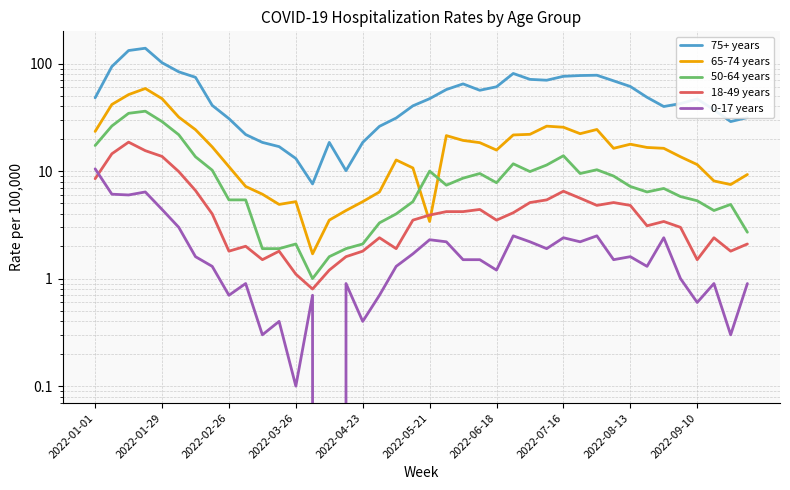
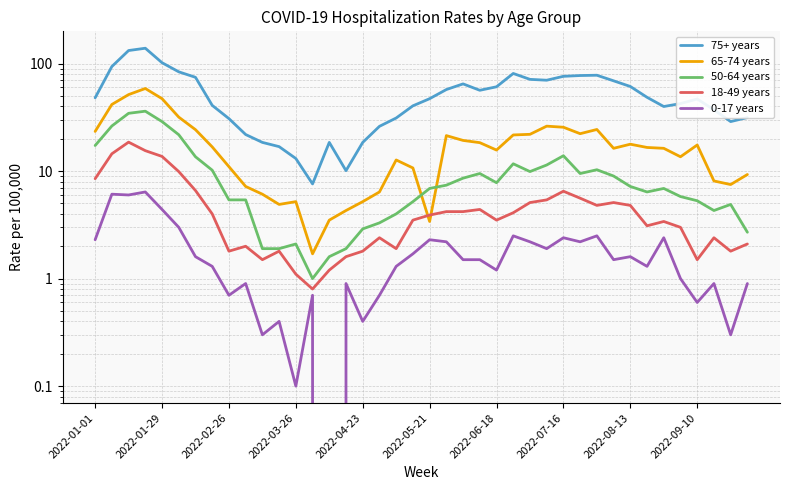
  {
    "75+ years": {
      "2022-01-01": 50,
      "2022-01-29": 100,
      "2022-02-26": 31,
      "2022-03-26": 13,
      "2022-04-23": 19,
      "2022-05-21": 50,
      "2022-06-18": 60,
      "2022-07-16": 80,
      "2022-08-13": 60
    },
    "65-74 years": {
      "2022-01-01": 23,
      "2022-01-29": 50,
      "2022-02-26": 11,
      "2022-03-26": 5,
      "2022-04-23": 5,
      "2022-05-21": 3.4,
      "2022-06-18": 16,
      "2022-07-16": 26,
      "2022-08-13": 18,
-     "2022-09-10": 12
+     "2022-09-10": 18
    },
    "50-64 years": {
      "2022-01-01": 17,
      "2022-01-29": 29,
      "2022-02-26": 5,
      "2022-03-26": 2.1,
-     "2022-04-23": 2.1,
-     "2022-05-21": 10,
+     "2022-04-23": 2.9,
+     "2022-05-21": 7,
      "2022-06-18": 8,
      "2022-07-16": 14,
      "2022-08-13": 7,
      "2022-09-10": 5
    },
    "18-49 years": {
      "2022-01-01": 9,
      "2022-01-29": 14,
      "2022-02-26": 1.8,
      "2022-03-26": 1.1,
      "2022-04-23": 1.8,
      "2022-05-21": 3.9,
      "2022-06-18": 3.5,
      "2022-07-16": 7,
      "2022-08-13": 5,
      "2022-09-10": 1.5
    },
    "0-17 years": {
-     "2022-01-01": 11,
+     "2022-01-01": 2.3,
      "2022-01-29": 4.4,
      "2022-02-26": 0.7,
      "2022-03-26": 0.1,
      "2022-04-23": 0.4,
      "2022-05-21": 2.3,
      "2022-06-18": 1.2,
      "2022-07-16": 2.4,
      "2022-08-13": 1.6,
      "2022-09-10": 0.6
    }
  }
